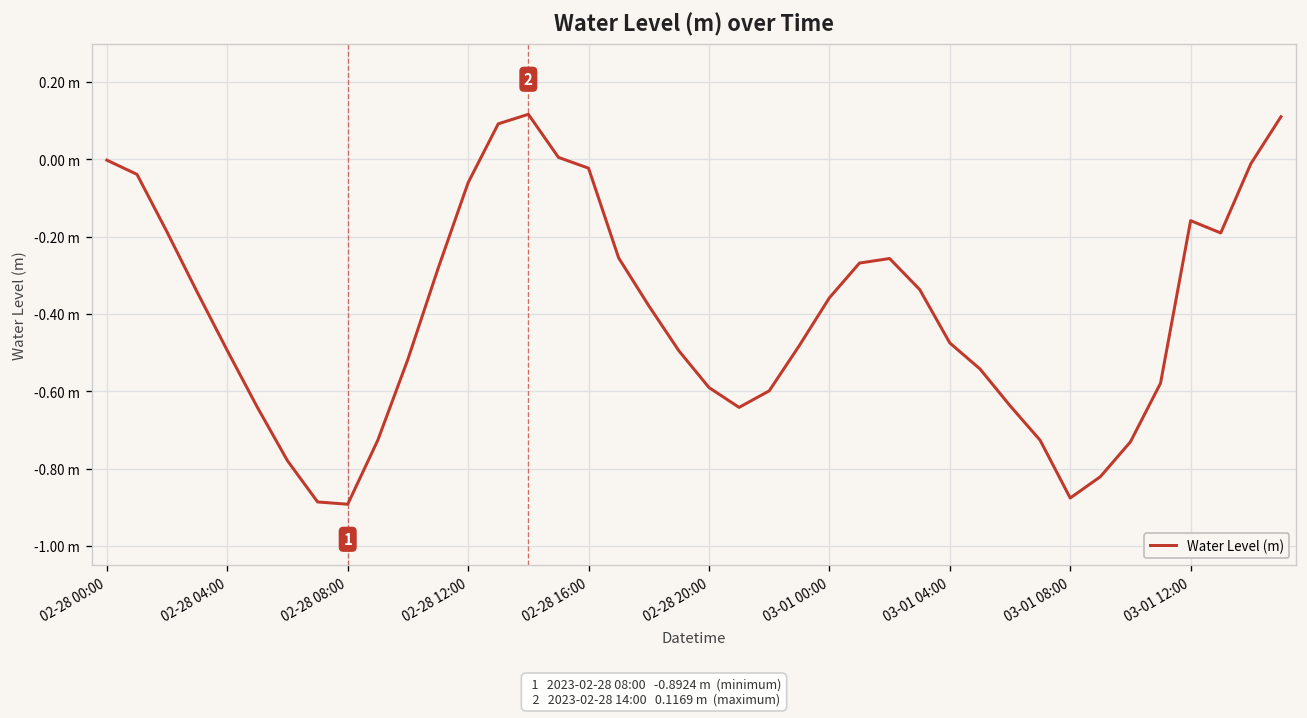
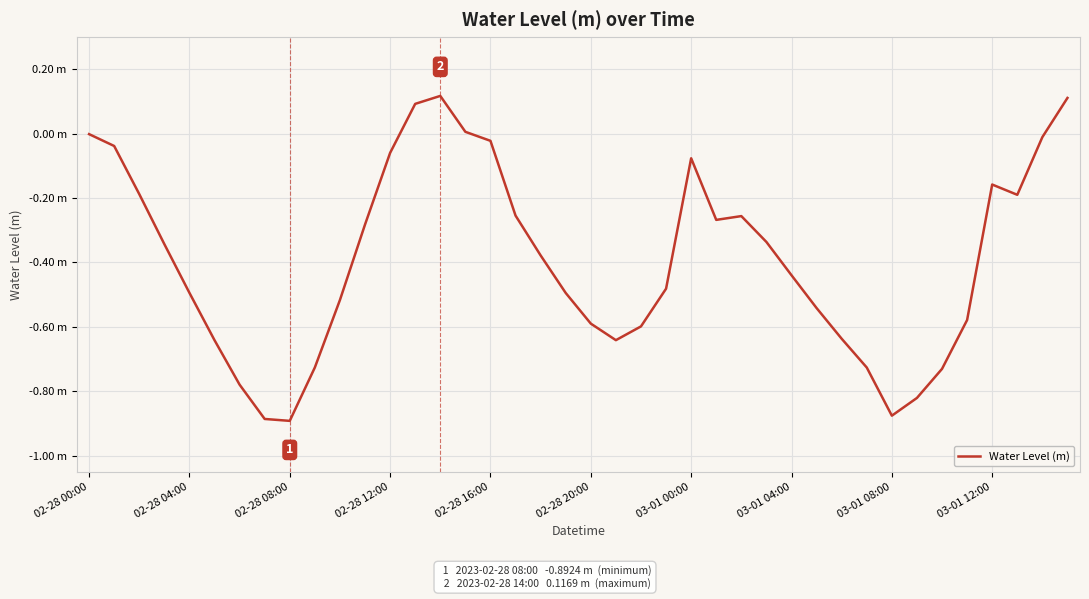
  {
    "02-28 00:00": "0.00 m",
    "02-28 04:00": "-0.49 m",
    "02-28 12:00": "-0.06 m",
    "02-28 16:00": "-0.02 m",
    "02-28 20:00": "-0.59 m",
-   "03-01 00:00": "-0.36 m",
-   "03-01 04:00": "-0.47 m",
+   "03-01 00:00": "-0.08 m",
+   "03-01 04:00": "-0.44 m",
    "03-01 08:00": "-0.88 m",
    "03-01 12:00": "-0.16 m"
  }
